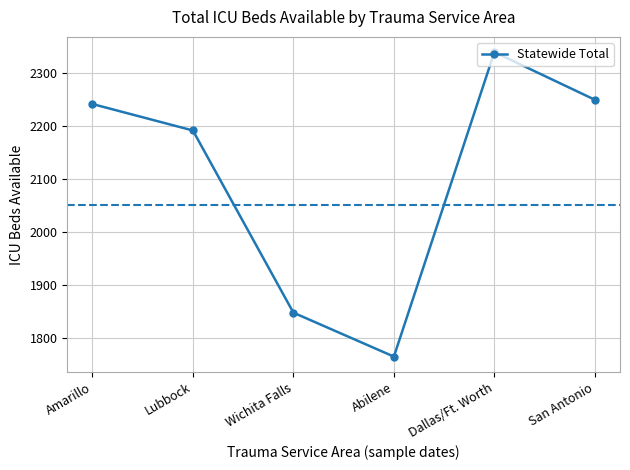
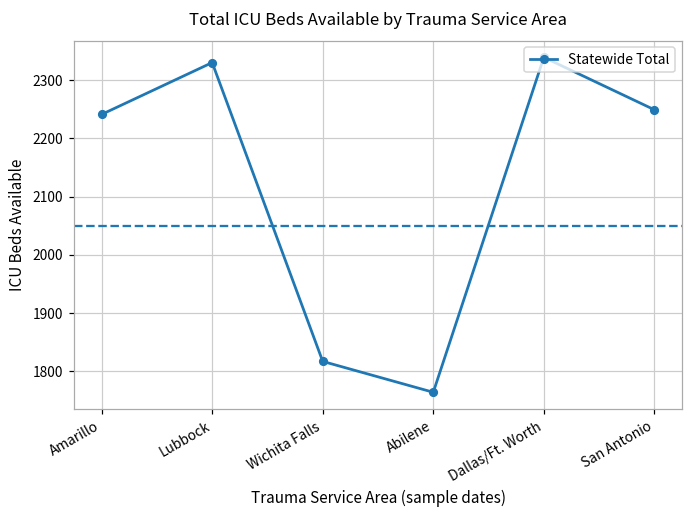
  {
    "Amarillo": 2240,
-   "Lubbock": 2190,
-   "Wichita Falls": 1850,
+   "Lubbock": 2330,
+   "Wichita Falls": 1820,
    "Abilene": 1760,
    "San Antonio": 2250
  }
